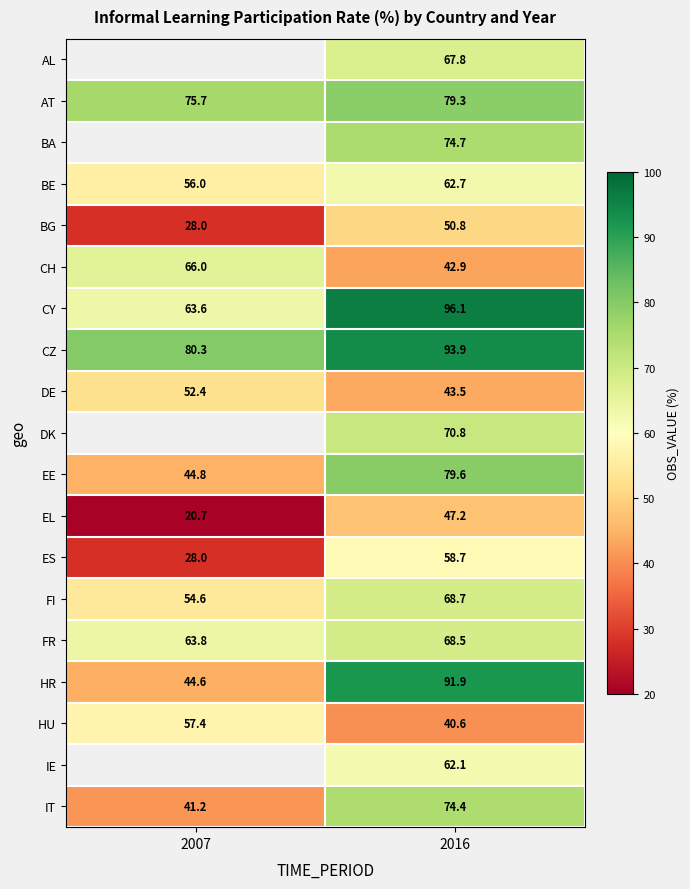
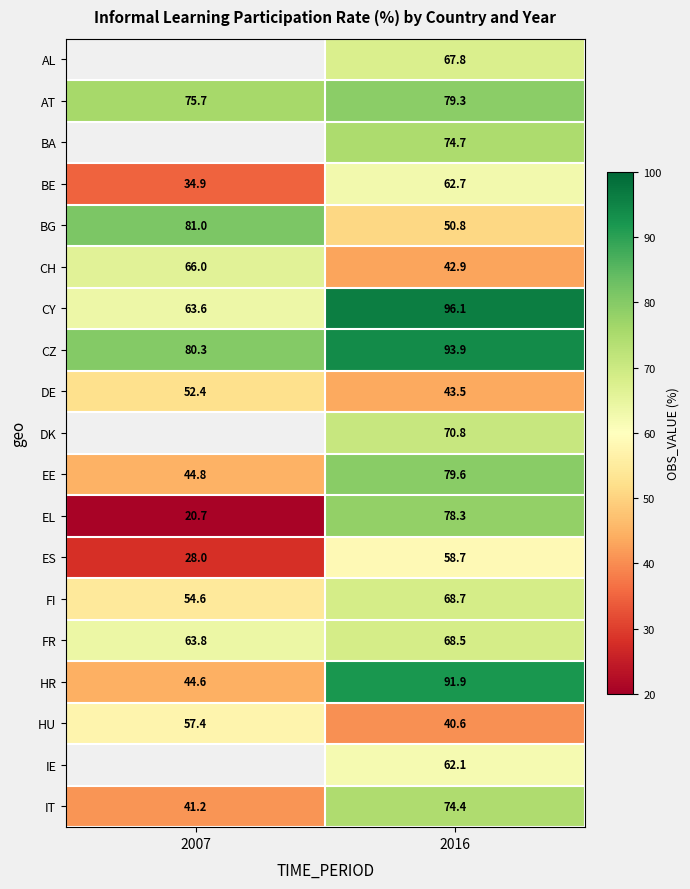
  {
    "AL": {
      "2016": 67.8
    },
    "AT": {
      "2007": 75.7,
      "2016": 79.3
    },
    "BA": {
      "2016": 74.7
    },
    "BE": {
-     "2007": 56.0,
+     "2007": 34.9,
      "2016": 62.7
    },
    "BG": {
-     "2007": 28.0,
+     "2007": 81.0,
      "2016": 50.8
    },
    "CH": {
      "2007": 66.0,
      "2016": 42.9
    },
    "CY": {
      "2007": 63.6,
      "2016": 96.1
    },
    "CZ": {
      "2007": 80.3,
      "2016": 93.9
    },
    "DE": {
      "2007": 52.4,
      "2016": 43.5
    },
    "DK": {
      "2016": 70.8
    },
    "EE": {
      "2007": 44.8,
      "2016": 79.6
    },
    "EL": {
      "2007": 20.7,
-     "2016": 47.2
+     "2016": 78.3
    },
    "ES": {
      "2007": 28.0,
      "2016": 58.7
    },
    "FI": {
      "2007": 54.6,
      "2016": 68.7
    },
    "FR": {
      "2007": 63.8,
      "2016": 68.5
    },
    "HR": {
      "2007": 44.6,
      "2016": 91.9
    },
    "HU": {
      "2007": 57.4,
      "2016": 40.6
    },
    "IE": {
      "2016": 62.1
    },
    "IT": {
      "2007": 41.2,
      "2016": 74.4
    }
  }
